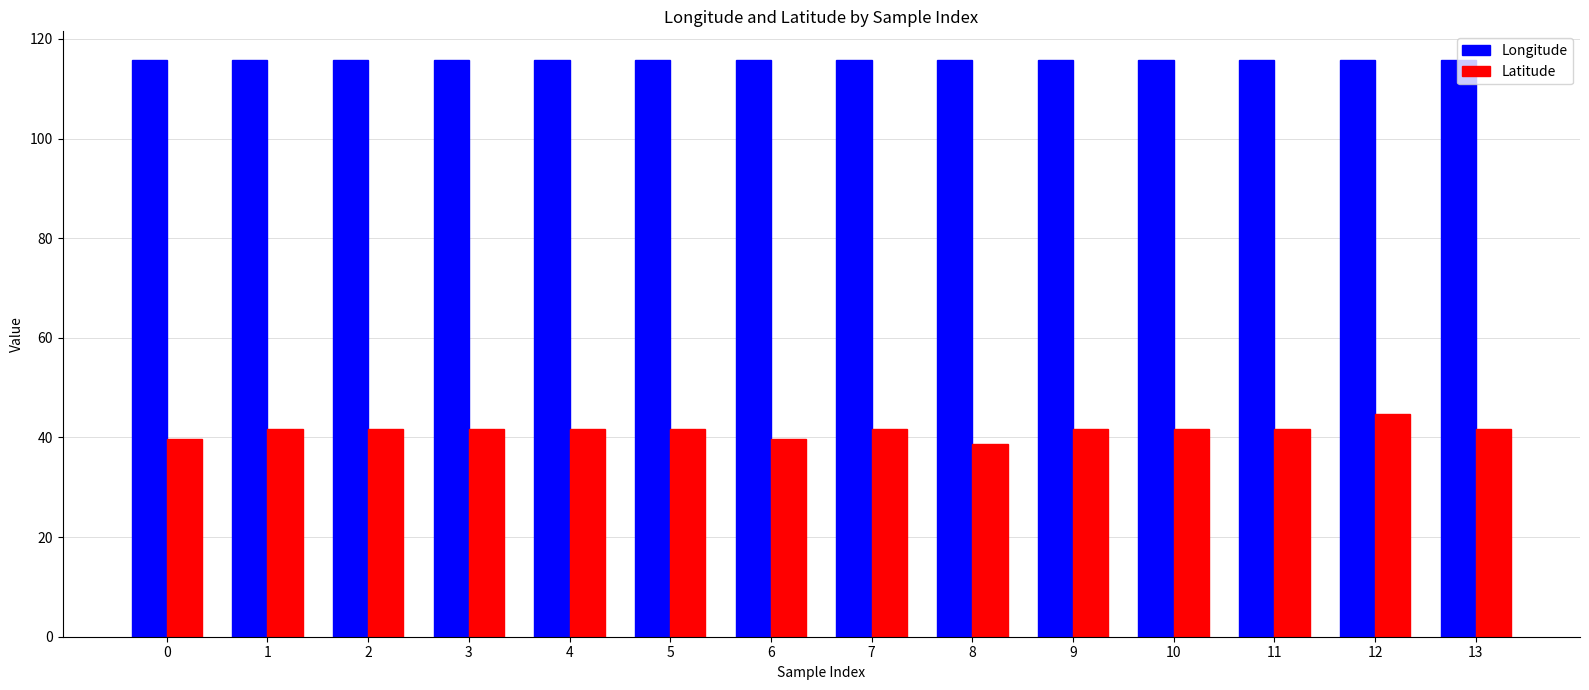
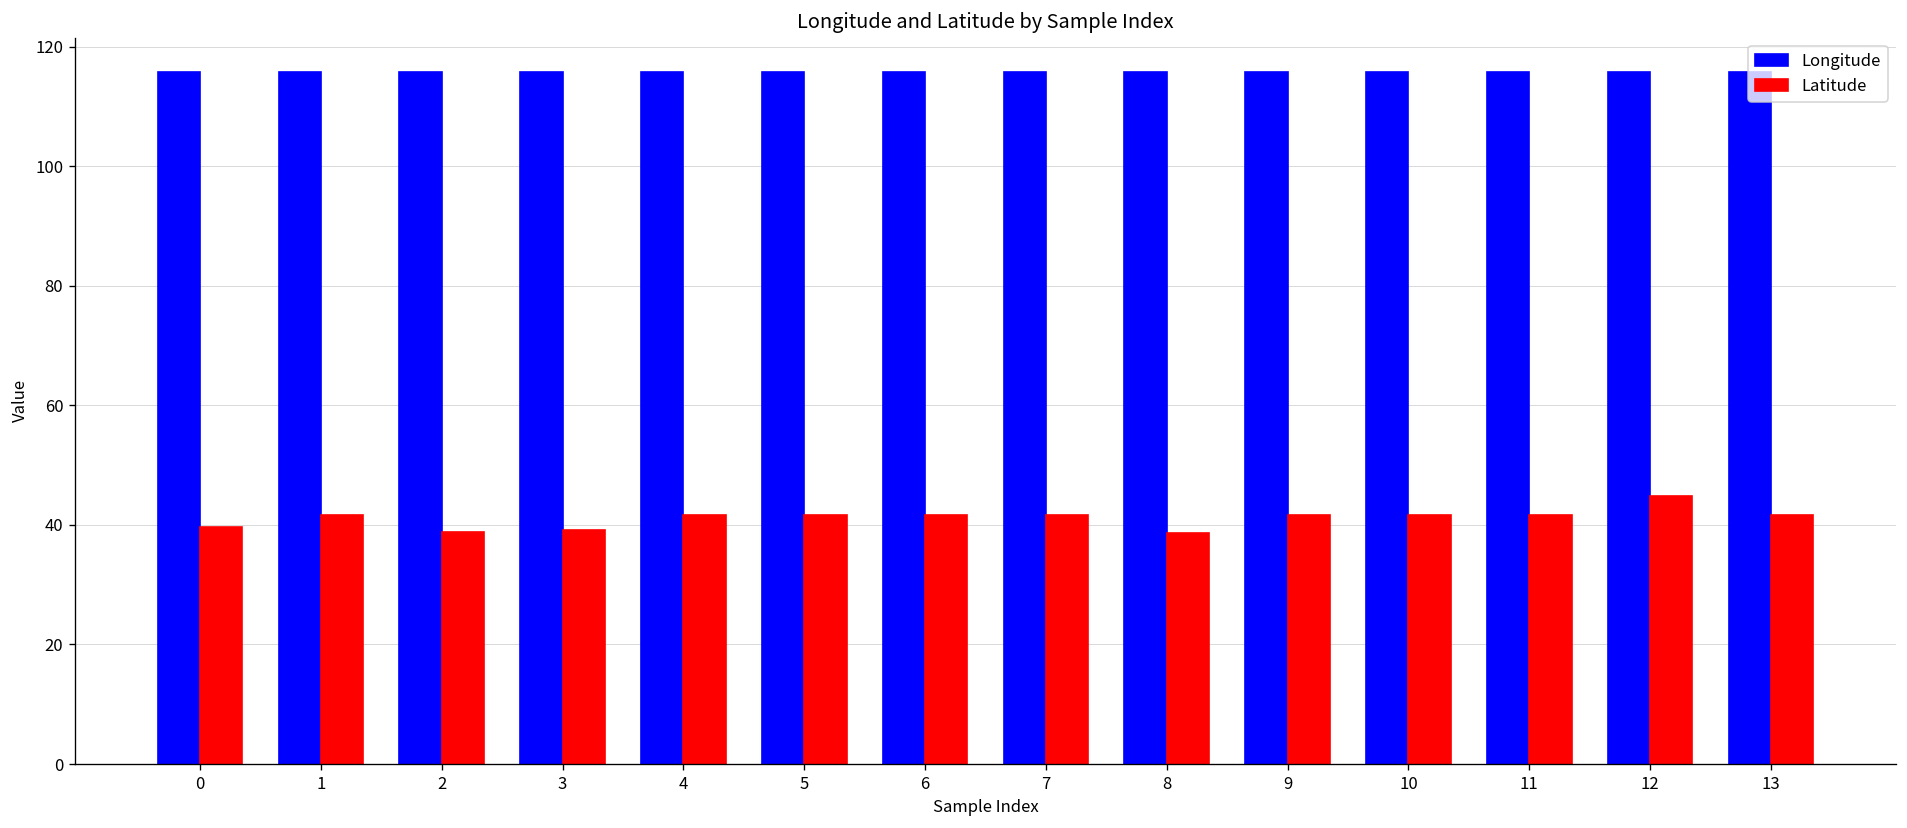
  {
    "Longitude": {
      "0": 116,
      "1": 116,
      "2": 116,
      "3": 116,
      "4": 116,
      "5": 116,
      "6": 116,
      "7": 116,
      "8": 116,
      "9": 116,
      "10": 116,
      "11": 116,
      "12": 116
    },
    "Latitude": {
      "0": 40,
      "1": 42,
-     "2": 42,
-     "3": 42,
+     "2": 39,
+     "3": 39,
      "4": 42,
      "5": 42,
-     "6": 40,
+     "6": 42,
      "7": 42,
      "8": 39,
      "9": 42,
      "10": 42,
      "11": 42,
      "12": 45,
      "13": 42
    }
  }
